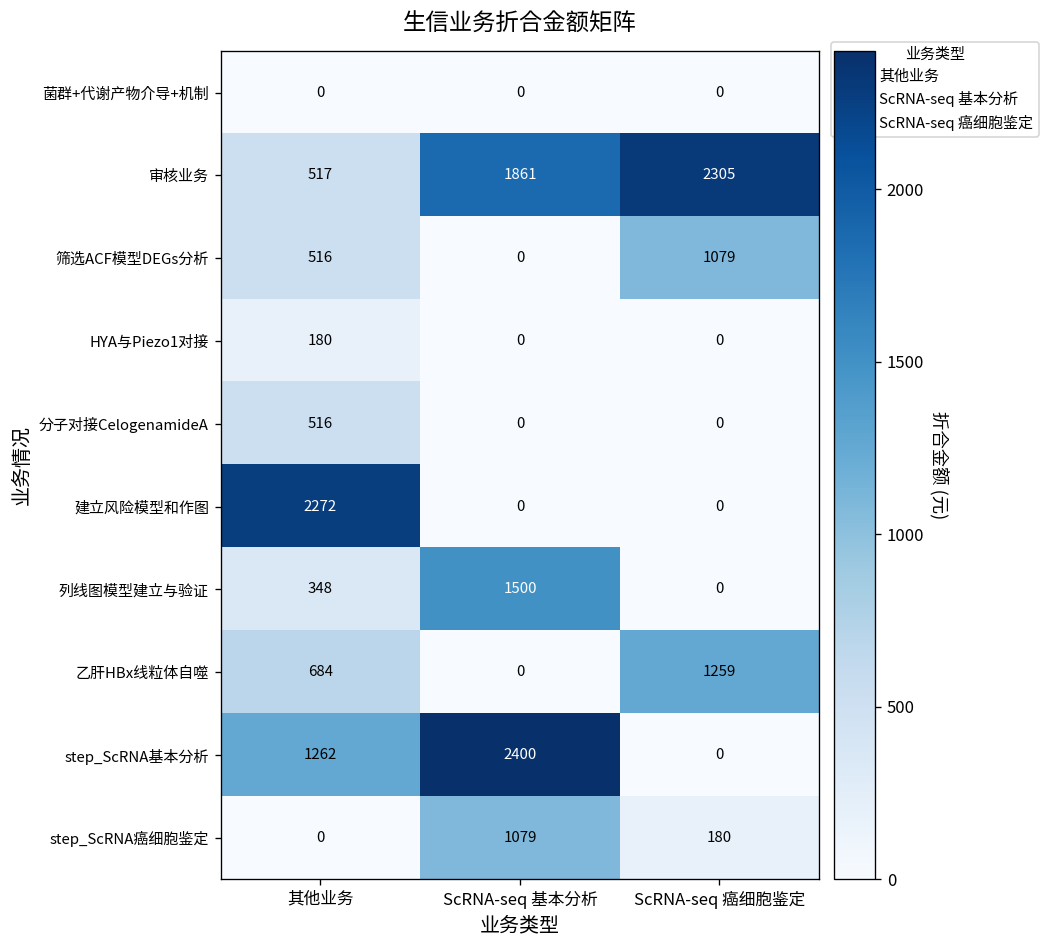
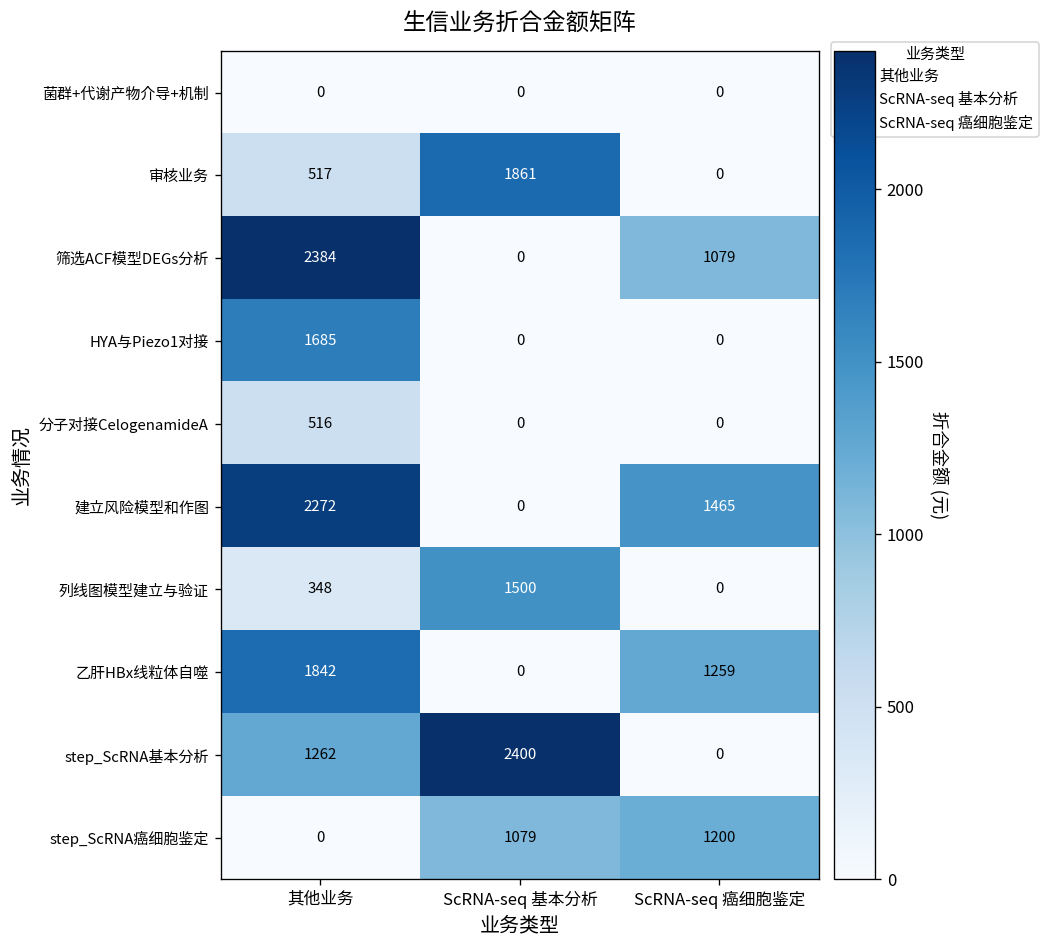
  {
    "菌群+代谢产物介导+机制": {
      "其他业务": 0,
      "ScRNA-seq 基本分析": 0,
      "ScRNA-seq 癌细胞鉴定": 0
    },
    "审核业务": {
      "其他业务": 517,
      "ScRNA-seq 基本分析": 1861,
-     "ScRNA-seq 癌细胞鉴定": 2305
+     "ScRNA-seq 癌细胞鉴定": 0
    },
    "筛选ACF模型DEGs分析": {
-     "其他业务": 516,
+     "其他业务": 2384,
      "ScRNA-seq 基本分析": 0,
      "ScRNA-seq 癌细胞鉴定": 1079
    },
    "HYA与Piezo1对接": {
-     "其他业务": 180,
+     "其他业务": 1685,
      "ScRNA-seq 基本分析": 0,
      "ScRNA-seq 癌细胞鉴定": 0
    },
    "分子对接CelogenamideA": {
      "其他业务": 516,
      "ScRNA-seq 基本分析": 0,
      "ScRNA-seq 癌细胞鉴定": 0
    },
    "建立风险模型和作图": {
      "其他业务": 2272,
      "ScRNA-seq 基本分析": 0,
-     "ScRNA-seq 癌细胞鉴定": 0
+     "ScRNA-seq 癌细胞鉴定": 1465
    },
    "列线图模型建立与验证": {
      "其他业务": 348,
      "ScRNA-seq 基本分析": 1500,
      "ScRNA-seq 癌细胞鉴定": 0
    },
    "乙肝HBx线粒体自噬": {
-     "其他业务": 684,
+     "其他业务": 1842,
      "ScRNA-seq 基本分析": 0,
      "ScRNA-seq 癌细胞鉴定": 1259
    },
    "step_ScRNA基本分析": {
      "其他业务": 1262,
      "ScRNA-seq 基本分析": 2400,
      "ScRNA-seq 癌细胞鉴定": 0
    },
    "step_ScRNA癌细胞鉴定": {
      "其他业务": 0,
      "ScRNA-seq 基本分析": 1079,
-     "ScRNA-seq 癌细胞鉴定": 180
+     "ScRNA-seq 癌细胞鉴定": 1200
    }
  }
